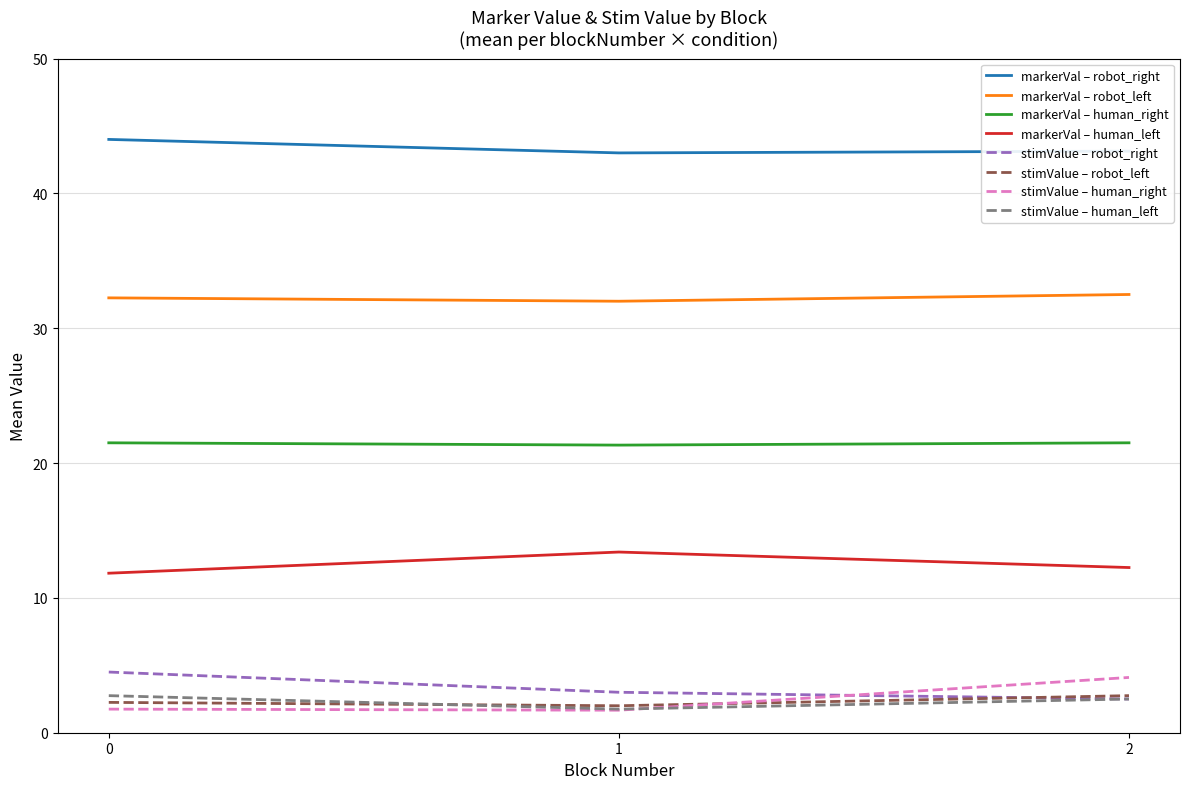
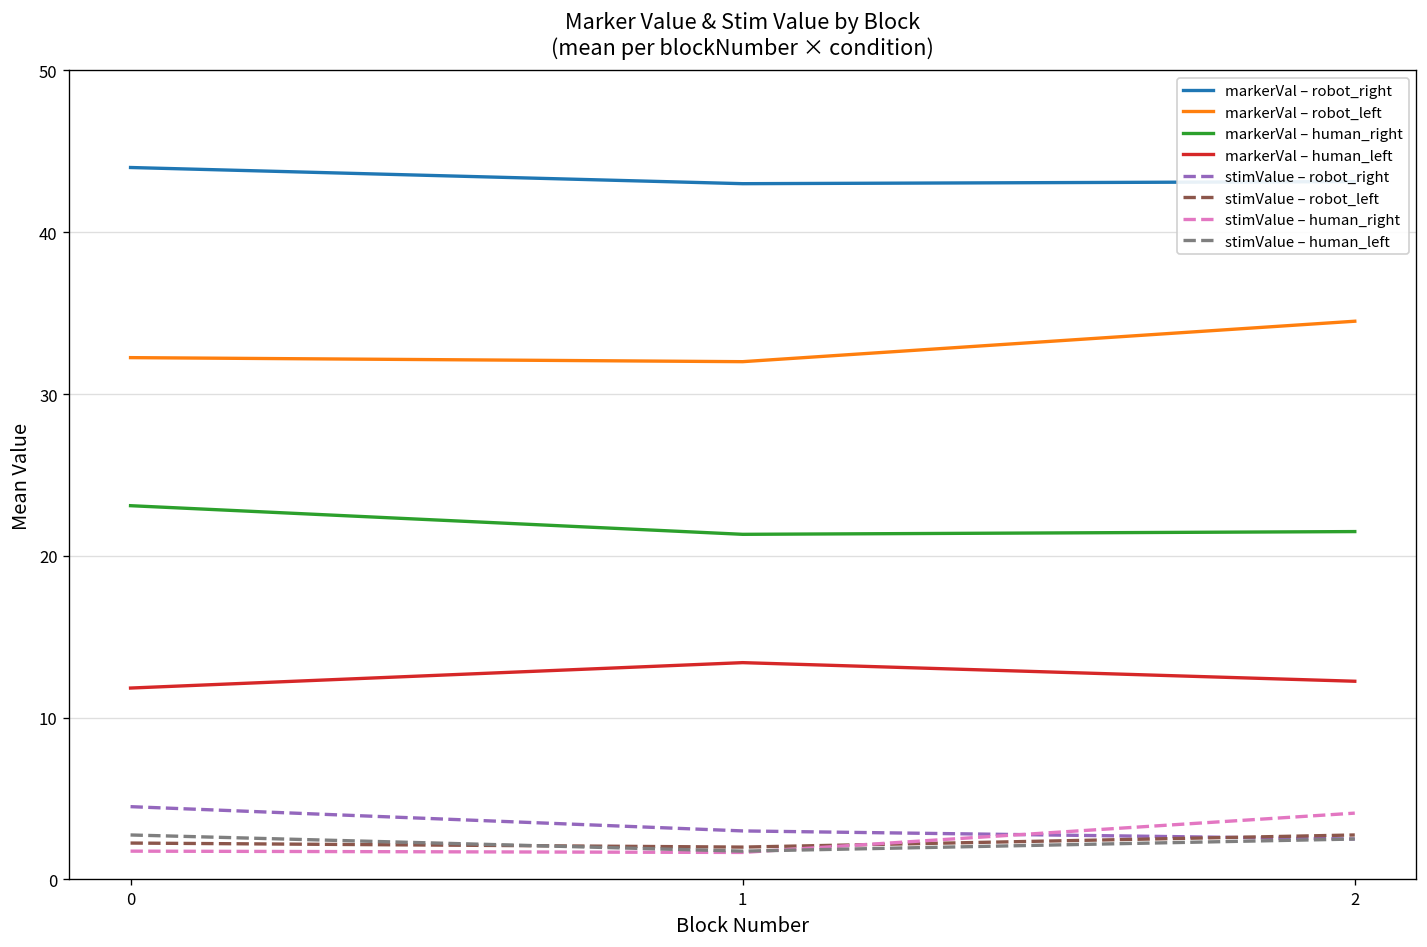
  {
    "markerVal – robot_right": {
      "0": 44.0,
      "1": 43.0
    },
    "markerVal – robot_left": {
      "0": 32.3,
      "1": 32.0,
-     "2": 32.5
+     "2": 34.5
    },
    "markerVal – human_right": {
-     "0": 21.5,
+     "0": 23.1,
      "1": 21.3,
      "2": 21.5
    },
    "markerVal – human_left": {
      "0": 11.8,
      "1": 13.4,
      "2": 12.3
    },
    "stimValue – robot_right": {
      "0": 4.5,
      "1": 3.0
    },
    "stimValue – robot_left": {
      "0": 2.3,
      "1": 2.0,
      "2": 2.8
    },
    "stimValue – human_right": {
      "0": 1.8,
      "2": 4.1
    },
    "stimValue – human_left": {
      "0": 2.8
    }
  }
